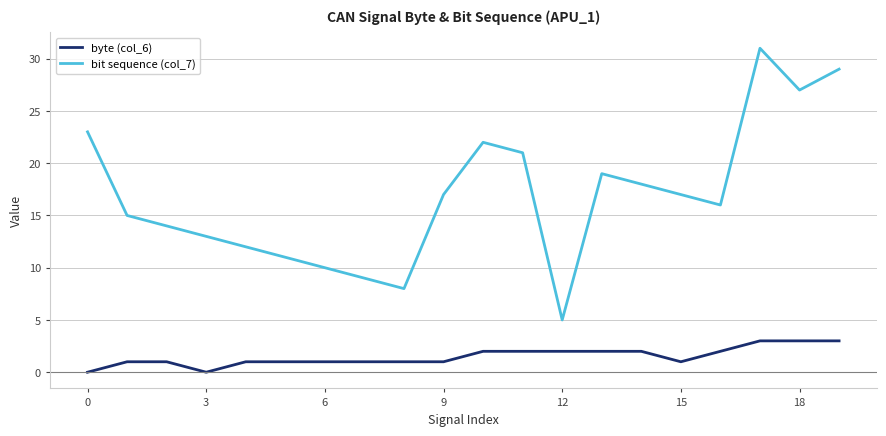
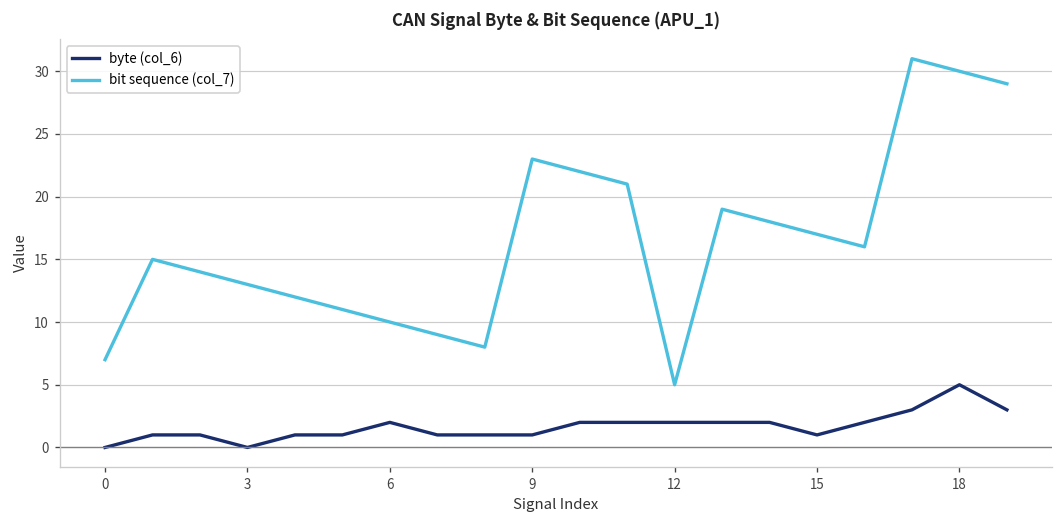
  {
    "byte (col_6)": {
      "0": 0,
      "3": 0,
-     "6": 1,
+     "6": 2,
      "9": 1,
      "12": 2,
      "15": 1,
-     "18": 3
+     "18": 5
    },
    "bit sequence (col_7)": {
-     "0": 23,
+     "0": 7,
      "3": 13,
      "6": 10,
-     "9": 17,
+     "9": 23,
      "12": 5,
      "15": 17,
-     "18": 27
+     "18": 30
    }
  }
